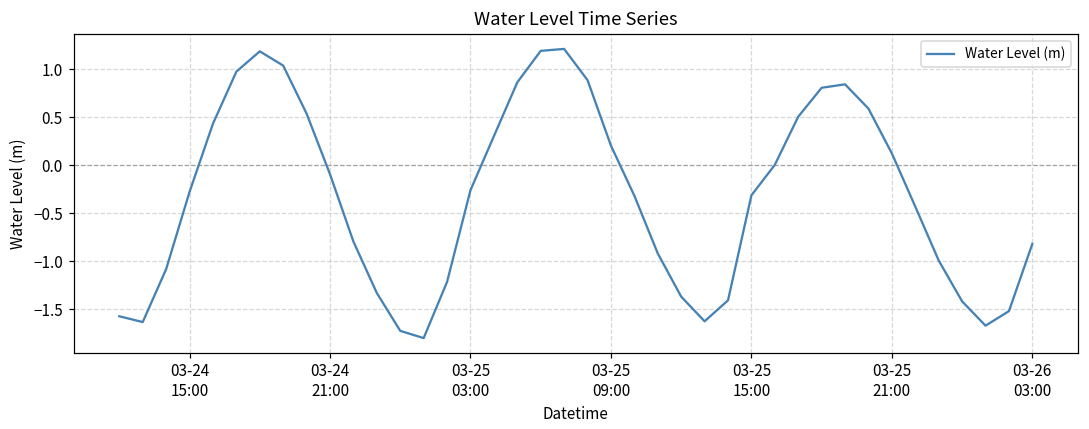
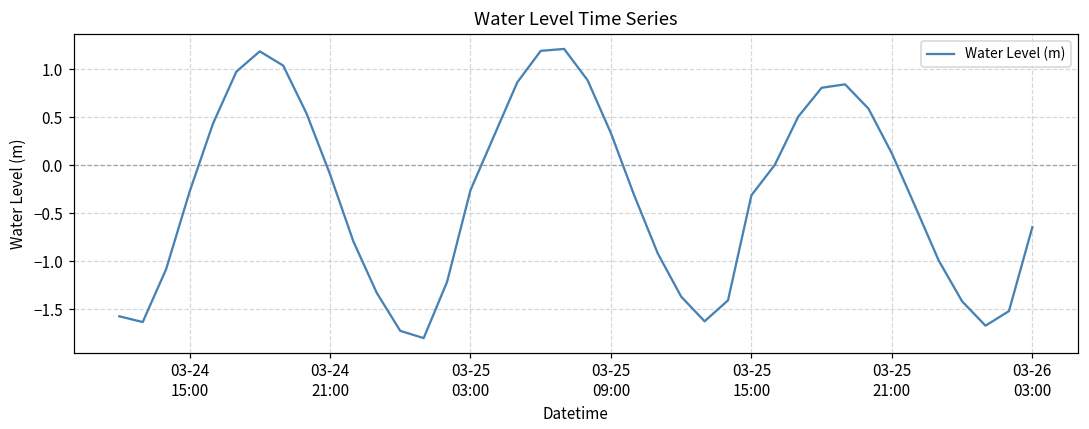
  {
    "03-24 15:00": -0.3,
    "03-24 21:00": -0.1,
    "03-25 03:00": -0.3,
-   "03-25 09:00": 0.2,
+   "03-25 09:00": 0.3,
    "03-25 15:00": -0.3,
    "03-25 21:00": 0.1,
-   "03-26 03:00": -0.8
+   "03-26 03:00": -0.6
  }
